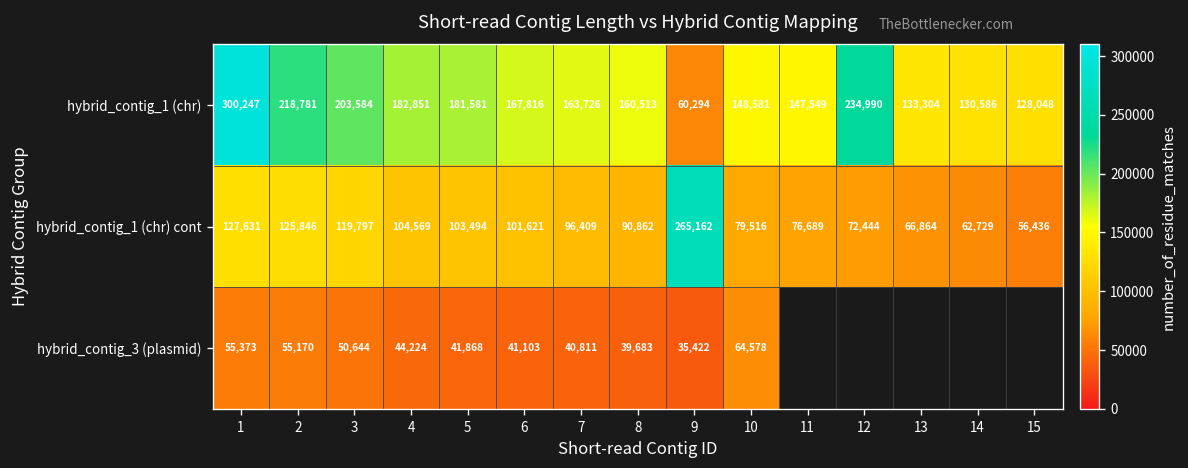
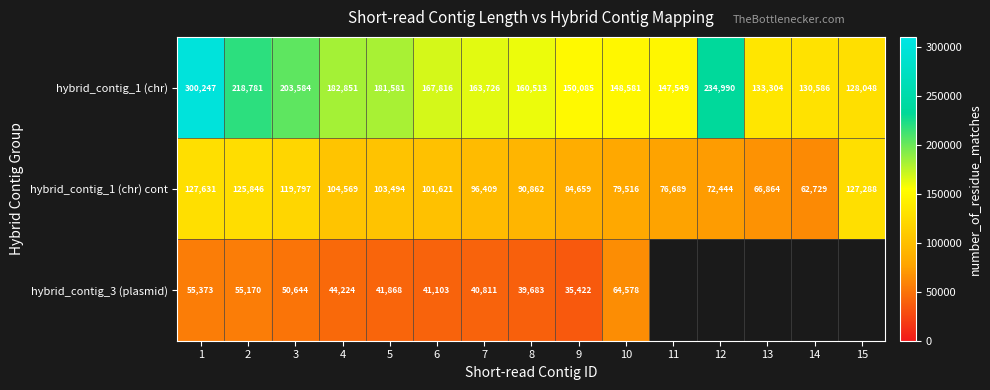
  {
    "hybrid_contig_1 (chr)": {
      "1": "300,247",
      "2": "218,781",
      "3": "203,584",
      "4": "182,851",
      "5": "181,581",
      "6": "167,816",
      "7": "163,726",
      "8": "160,513",
-     "9": "60,294",
+     "9": "150,085",
      "10": "148,581",
      "11": "147,549",
      "12": "234,990",
      "13": "133,304",
      "14": "130,586",
      "15": "128,048"
    },
    "hybrid_contig_1 (chr) cont": {
      "1": "127,631",
      "2": "125,846",
      "3": "119,797",
      "4": "104,569",
      "5": "103,494",
      "6": "101,621",
      "7": "96,409",
      "8": "90,862",
-     "9": "265,162",
+     "9": "84,659",
      "10": "79,516",
      "11": "76,689",
      "12": "72,444",
      "13": "66,864",
      "14": "62,729",
-     "15": "56,436"
+     "15": "127,288"
    },
    "hybrid_contig_3 (plasmid)": {
      "1": "55,373",
      "2": "55,170",
      "3": "50,644",
      "4": "44,224",
      "5": "41,868",
      "6": "41,103",
      "7": "40,811",
      "8": "39,683",
      "9": "35,422",
      "10": "64,578"
    }
  }
